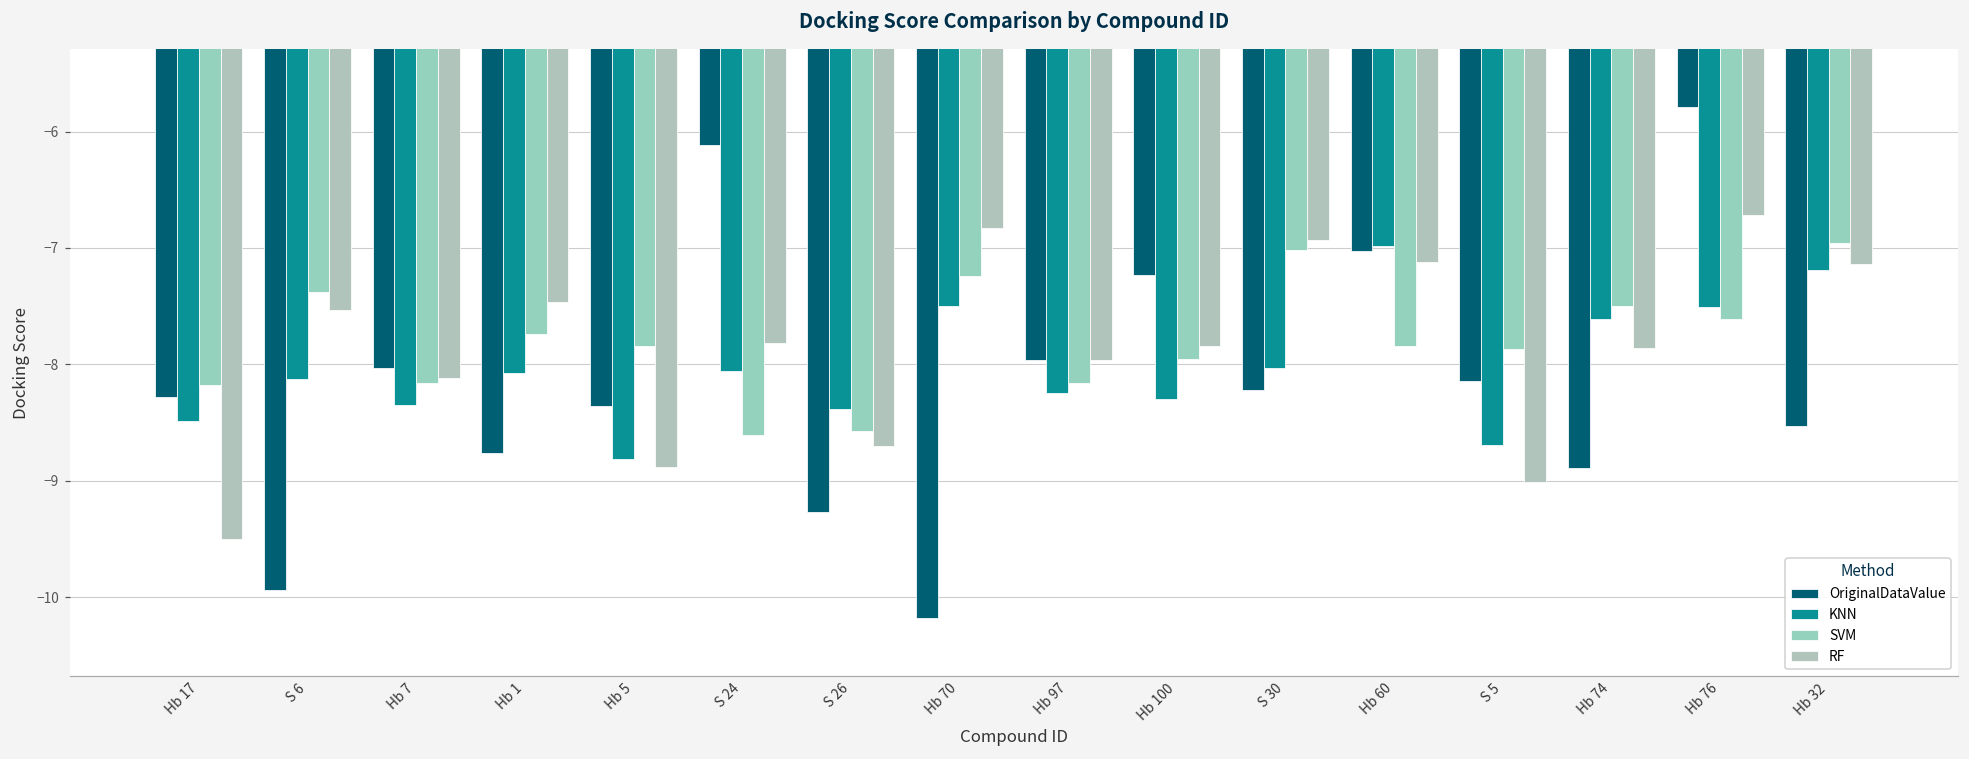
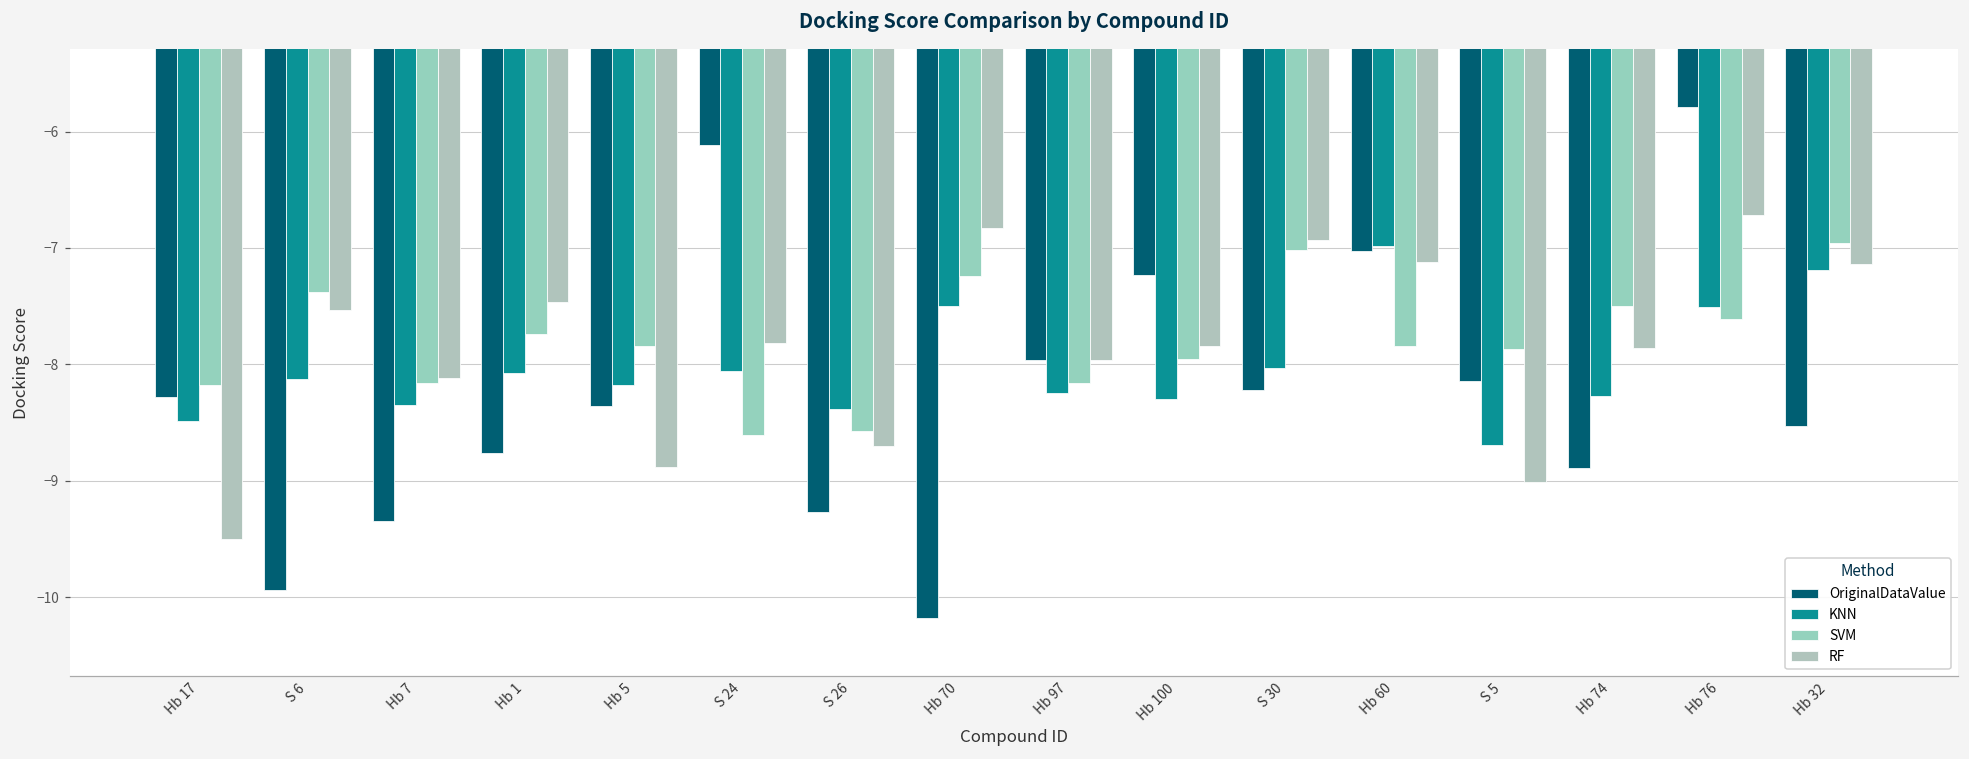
  {
    "OriginalDataValue": {
      "Hb 17": -8.28,
      "S 6": -9.94,
-     "Hb 7": -8.03,
+     "Hb 7": -9.35,
      "Hb 1": -8.76,
      "Hb 5": -8.36,
      "S 24": -6.12,
      "S 26": -9.27,
      "Hb 70": -10.18,
      "Hb 97": -7.96,
      "Hb 100": -7.23,
      "S 30": -8.22,
      "Hb 60": -7.03,
      "S 5": -8.14,
      "Hb 74": -8.89,
      "Hb 76": -5.79,
      "Hb 32": -8.53
    },
    "KNN": {
      "Hb 17": -8.49,
      "S 6": -8.13,
      "Hb 7": -8.35,
      "Hb 1": -8.07,
-     "Hb 5": -8.81,
+     "Hb 5": -8.18,
      "S 24": -8.06,
      "S 26": -8.38,
      "Hb 70": -7.50,
      "Hb 97": -8.25,
      "Hb 100": -8.30,
      "S 30": -8.03,
      "Hb 60": -6.98,
      "S 5": -8.70,
-     "Hb 74": -7.61,
+     "Hb 74": -8.27,
      "Hb 76": -7.51,
      "Hb 32": -7.19
    }
  }
